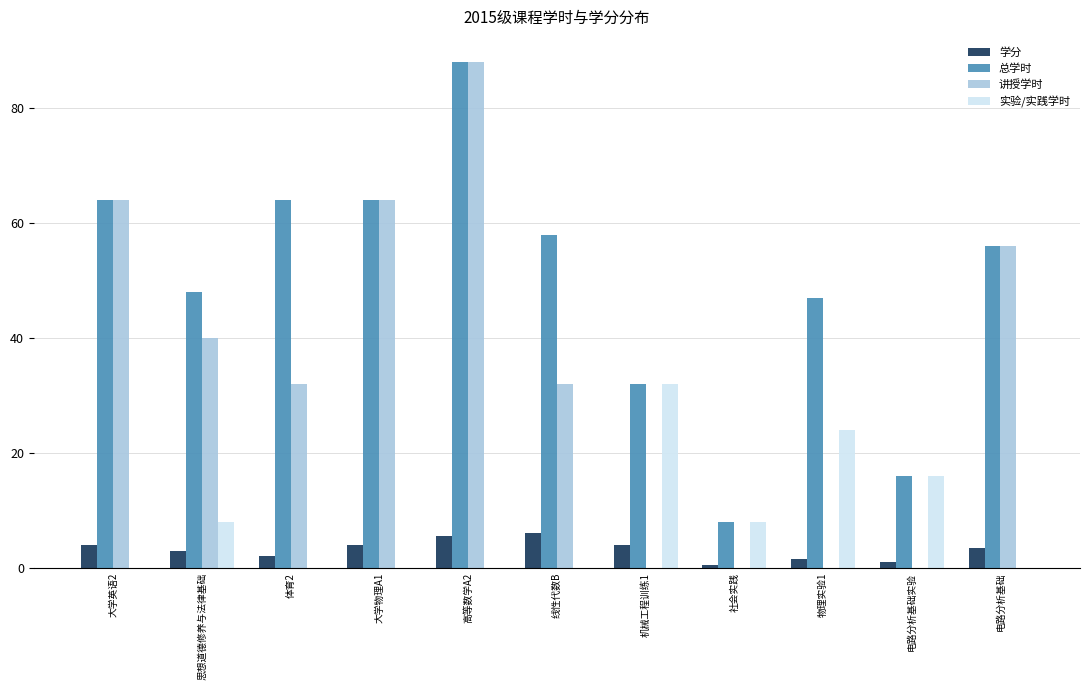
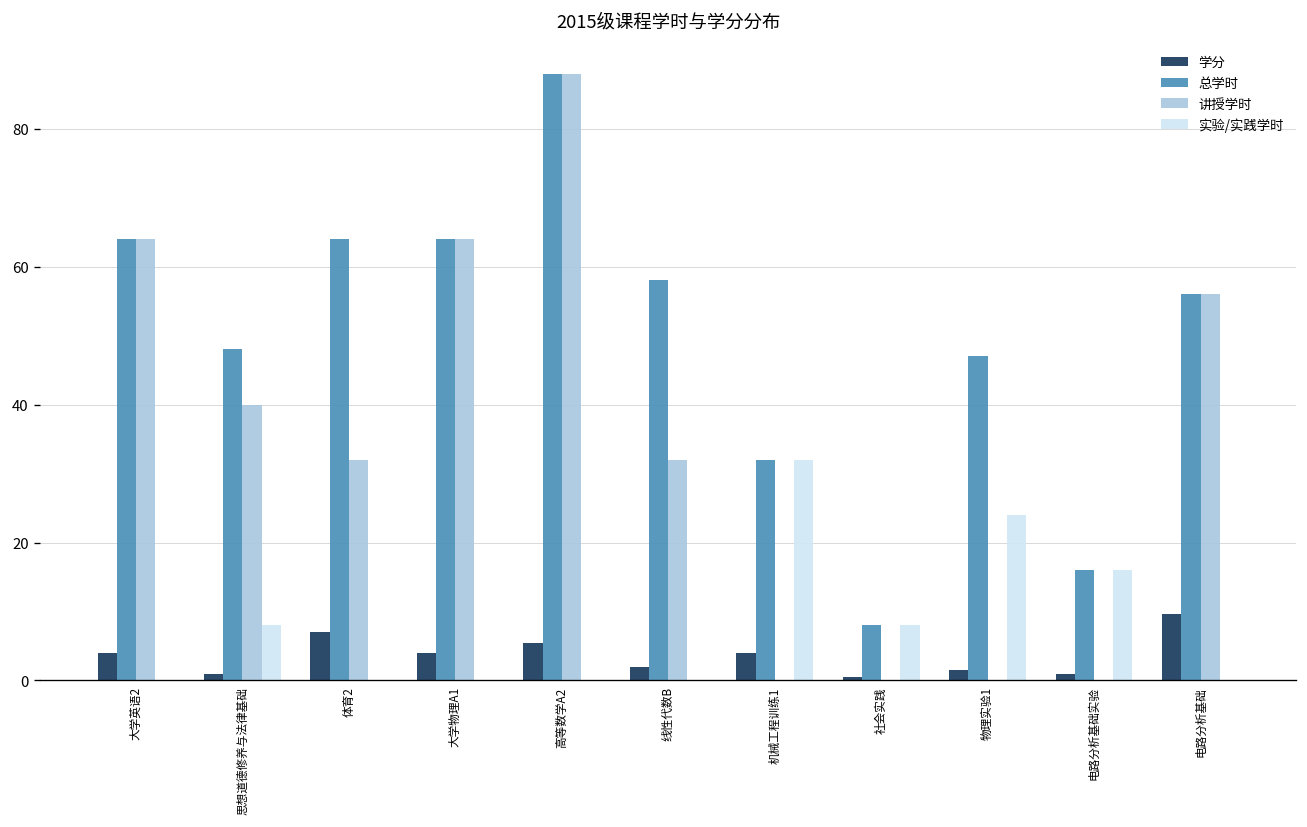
  {
    "学分": {
      "大学英语2": 4,
-     "思想道德修养与法律基础": 3,
-     "体育2": 2,
+     "思想道德修养与法律基础": 1,
+     "体育2": 7,
      "大学物理A1": 4,
      "高等数学A2": 6,
-     "线性代数B": 6,
+     "线性代数B": 2,
      "机械工程训练1": 4,
      "社会实践": 1,
      "物理实验1": 2,
      "电路分析基础实验": 1,
-     "电路分析基础": 4
+     "电路分析基础": 10
    },
    "总学时": {
      "大学英语2": 64,
      "思想道德修养与法律基础": 48,
      "体育2": 64,
      "大学物理A1": 64,
      "高等数学A2": 88,
      "线性代数B": 58,
      "机械工程训练1": 32,
      "社会实践": 8,
      "物理实验1": 47,
      "电路分析基础实验": 16,
      "电路分析基础": 56
    }
  }
